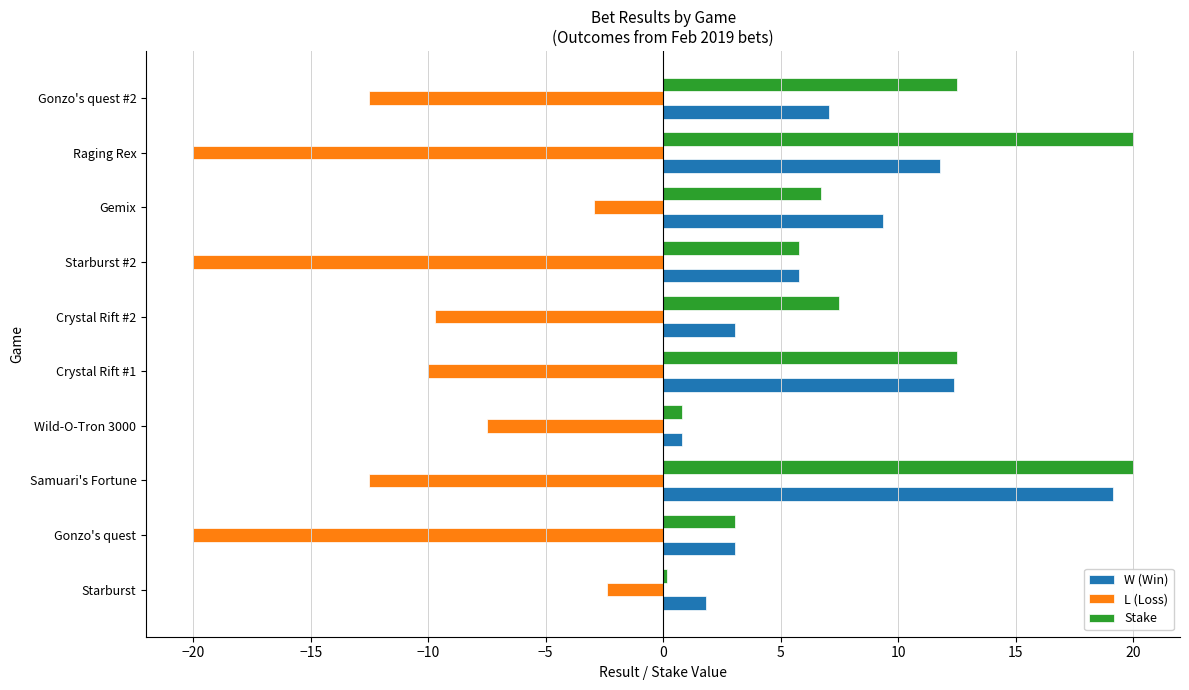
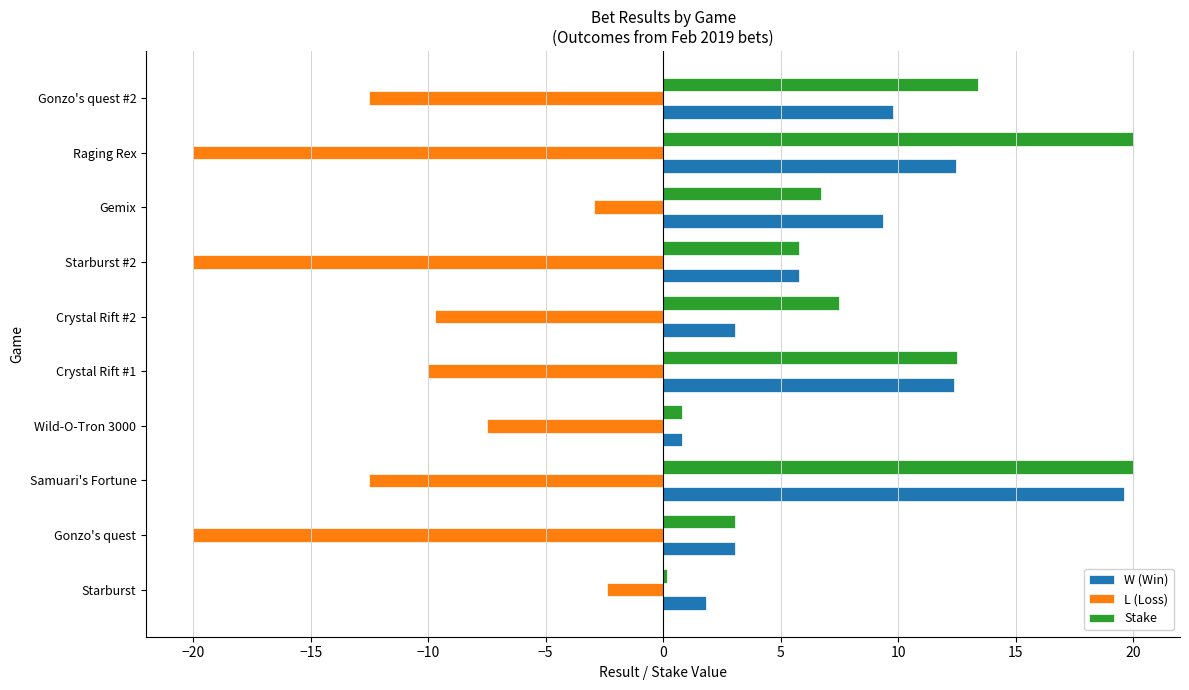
  {
    "W (Win)": {
-     "Gonzo's quest #2": 7.1,
-     "Raging Rex": 11.8,
+     "Gonzo's quest #2": 9.8,
+     "Raging Rex": 12.5,
      "Gemix": 9.4,
      "Starburst #2": 5.8,
      "Crystal Rift #2": 3.1,
      "Crystal Rift #1": 12.4,
      "Wild-O-Tron 3000": 0.8,
-     "Samuari's Fortune": 19.2,
+     "Samuari's Fortune": 19.6,
      "Gonzo's quest": 3.1,
      "Starburst": 1.8
    },
    "L (Loss)": {
      "Gonzo's quest #2": -12.5,
      "Raging Rex": -20.0,
      "Gemix": -2.9,
      "Starburst #2": -20.0,
      "Crystal Rift #2": -9.7,
      "Crystal Rift #1": -10.0,
      "Wild-O-Tron 3000": -7.5,
      "Samuari's Fortune": -12.5,
      "Gonzo's quest": -20.0,
      "Starburst": -2.4
    },
    "Stake": {
-     "Gonzo's quest #2": 12.5,
+     "Gonzo's quest #2": 13.4,
      "Raging Rex": 20.0,
      "Gemix": 6.7,
      "Starburst #2": 5.8,
      "Crystal Rift #2": 7.5,
      "Crystal Rift #1": 12.5,
      "Wild-O-Tron 3000": 0.8,
      "Samuari's Fortune": 20.0,
      "Gonzo's quest": 3.1,
      "Starburst": 0.2
    }
  }
